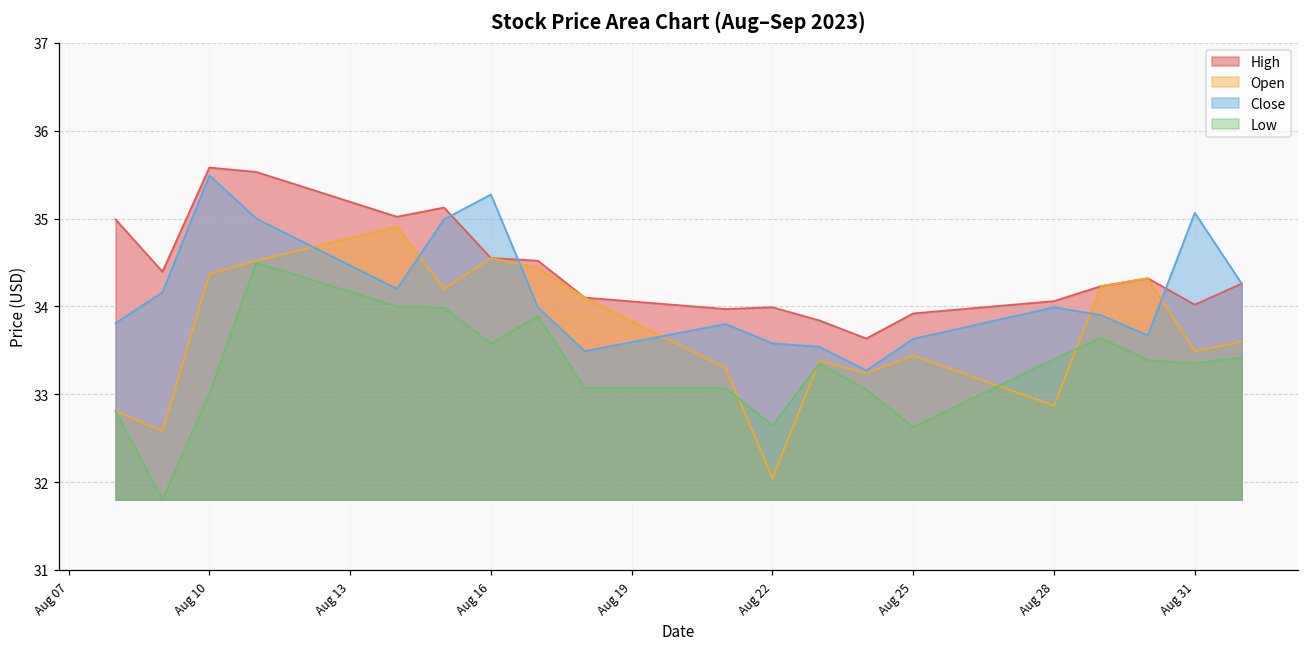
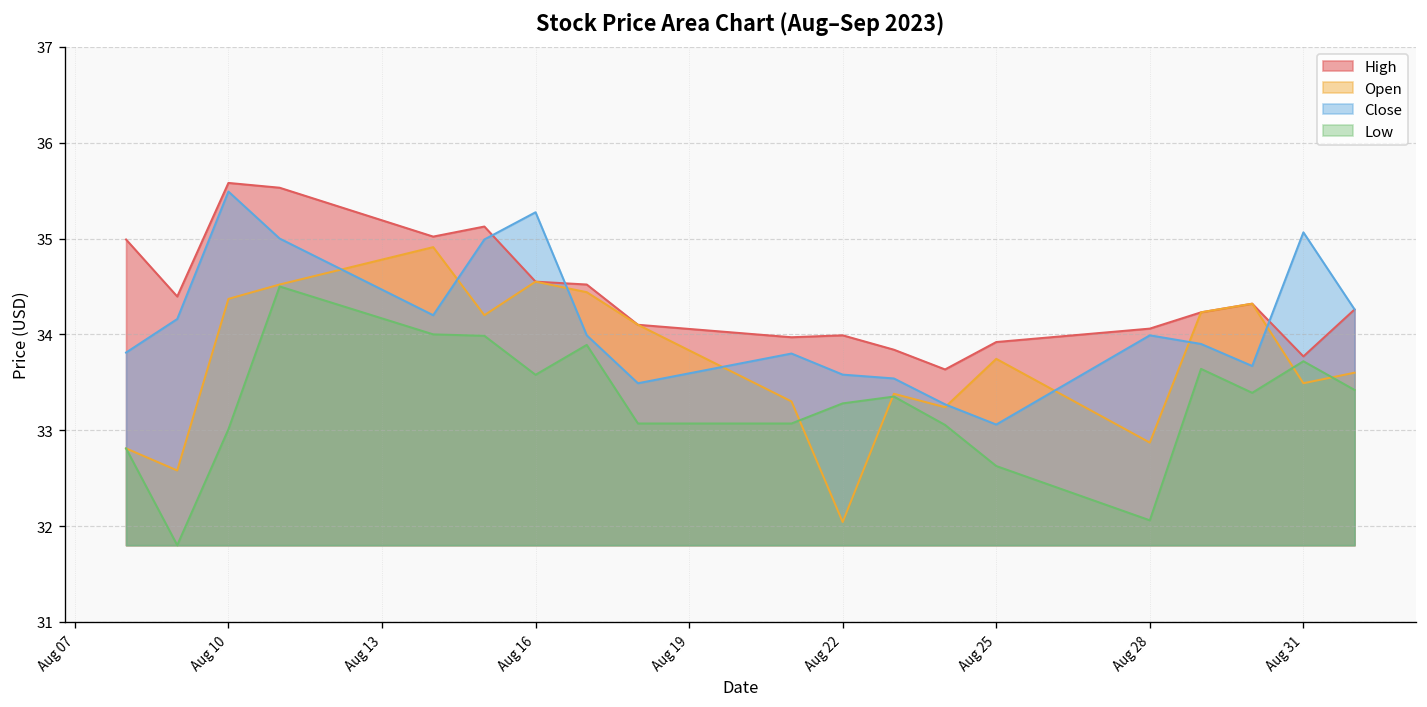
  {
    "High": {
      "Aug 10": 35.6,
      "Aug 22": 34.0,
      "Aug 25": 33.9,
      "Aug 28": 34.1,
-     "Aug 31": 34.0
+     "Aug 31": 33.8
    },
    "Open": {
      "Aug 10": 34.4,
      "Aug 22": 32.0,
-     "Aug 25": 33.4,
+     "Aug 25": 33.7,
      "Aug 28": 32.9,
      "Aug 31": 33.5
    },
    "Close": {
      "Aug 10": 35.5,
      "Aug 16": 35.3,
      "Aug 22": 33.6,
-     "Aug 25": 33.6,
+     "Aug 25": 33.1,
      "Aug 28": 34.0,
      "Aug 31": 35.1
    },
    "Low": {
      "Aug 10": 33.0,
      "Aug 16": 33.6,
-     "Aug 22": 32.6,
+     "Aug 22": 33.3,
      "Aug 25": 32.6,
-     "Aug 28": 33.4,
-     "Aug 31": 33.3
+     "Aug 28": 32.1,
+     "Aug 31": 33.7
    }
  }
